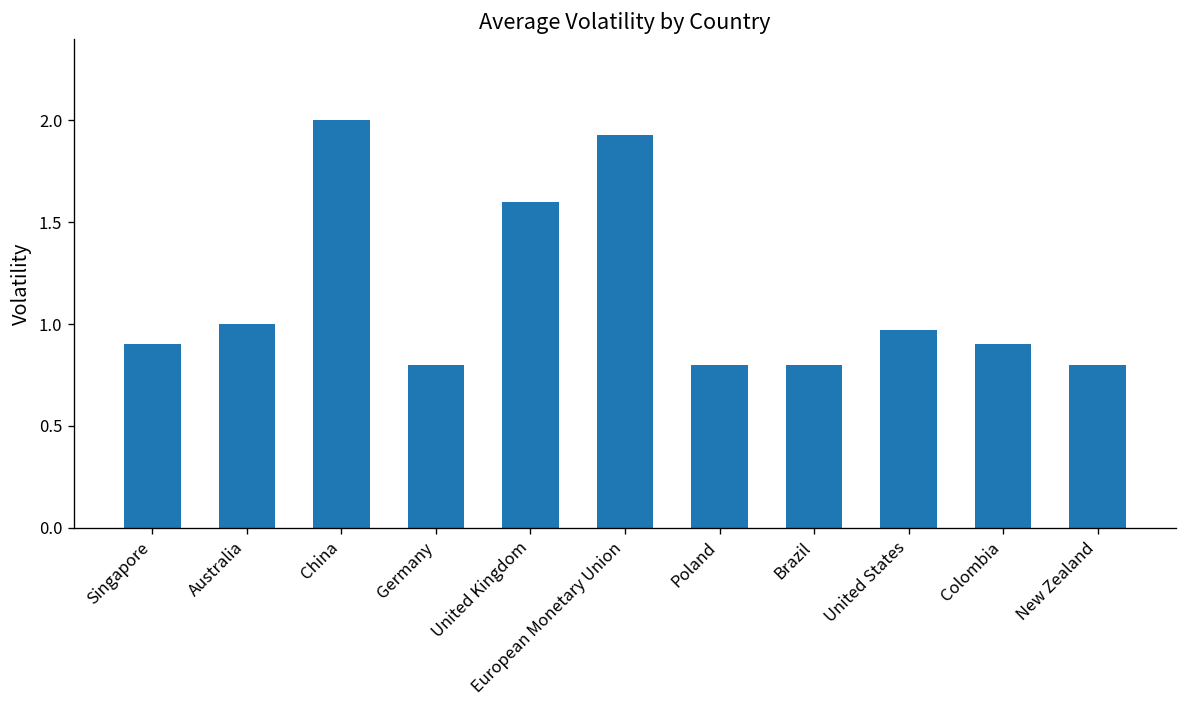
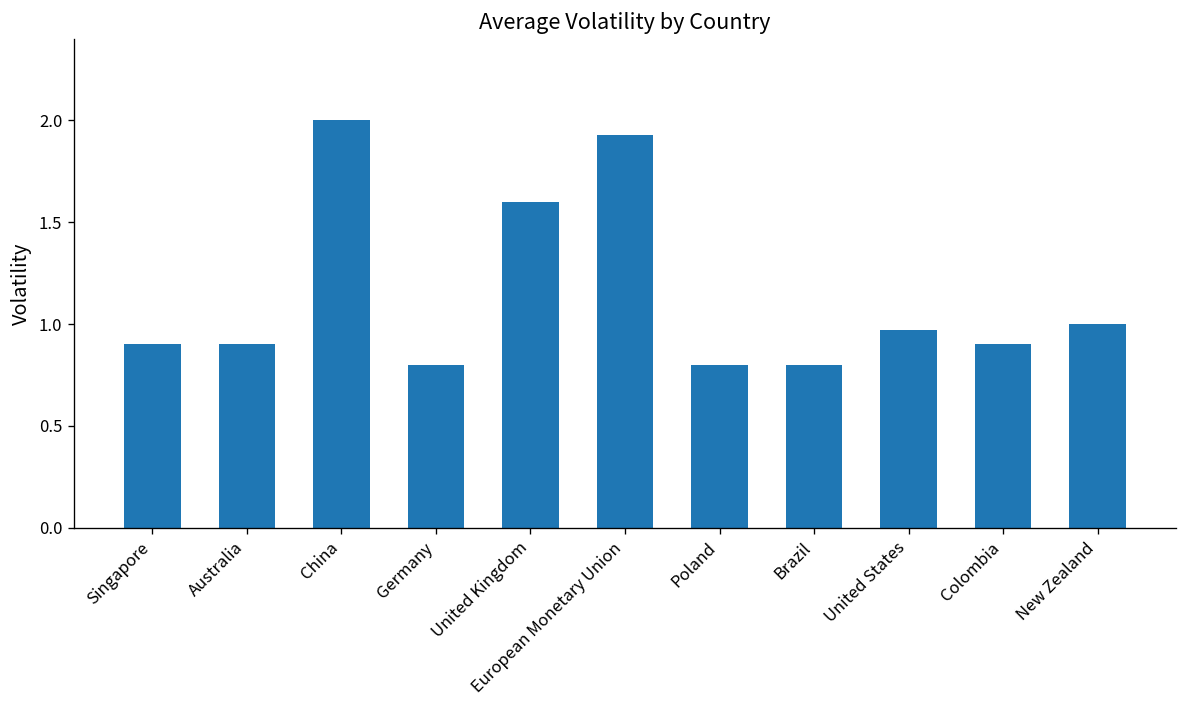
  {
    "Singapore": 0.9,
-   "Australia": 1.0,
+   "Australia": 0.9,
    "China": 2.0,
    "Germany": 0.8,
    "United Kingdom": 1.6,
    "European Monetary Union": 1.93,
    "Poland": 0.8,
    "Brazil": 0.8,
    "United States": 0.97,
    "Colombia": 0.9,
-   "New Zealand": 0.8
+   "New Zealand": 1.0
  }
